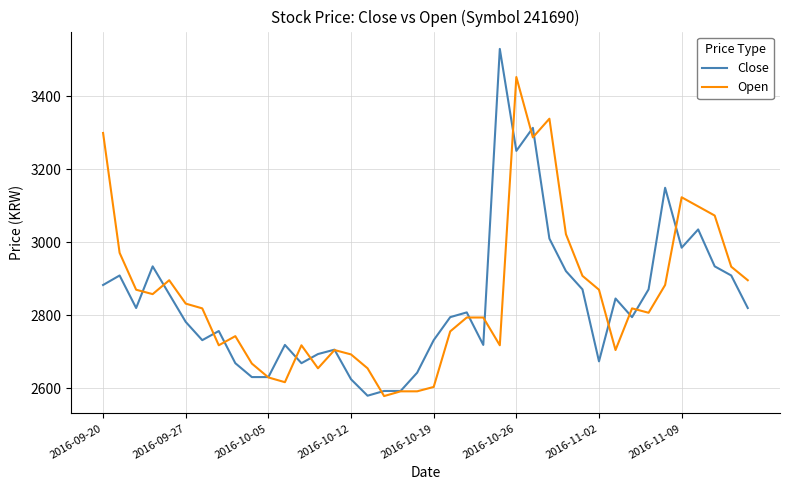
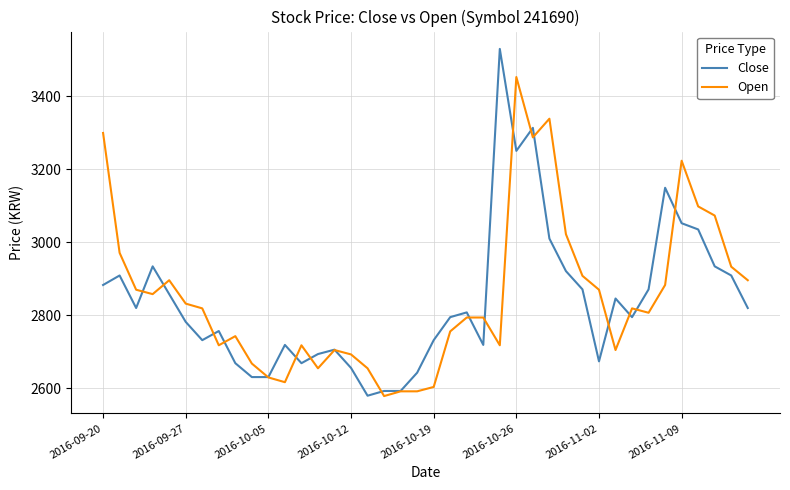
  {
    "Close": {
      "2016-09-20": 2880,
      "2016-09-27": 2780,
-     "2016-10-12": 2630,
+     "2016-10-12": 2660,
      "2016-10-19": 2730,
      "2016-10-26": 3250,
      "2016-11-02": 2670,
-     "2016-11-09": 2990
+     "2016-11-09": 3050
    },
    "Open": {
      "2016-09-20": 3300,
      "2016-09-27": 2830,
      "2016-10-12": 2690,
      "2016-10-19": 2600,
      "2016-10-26": 3450,
      "2016-11-02": 2870,
-     "2016-11-09": 3120
+     "2016-11-09": 3220
    }
  }
